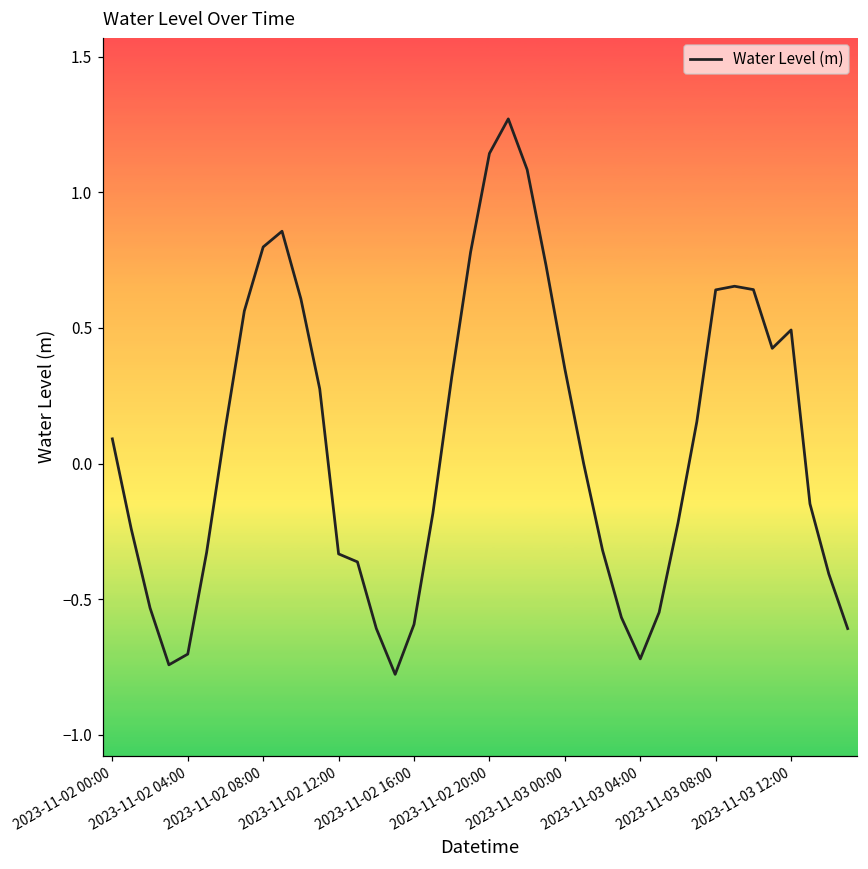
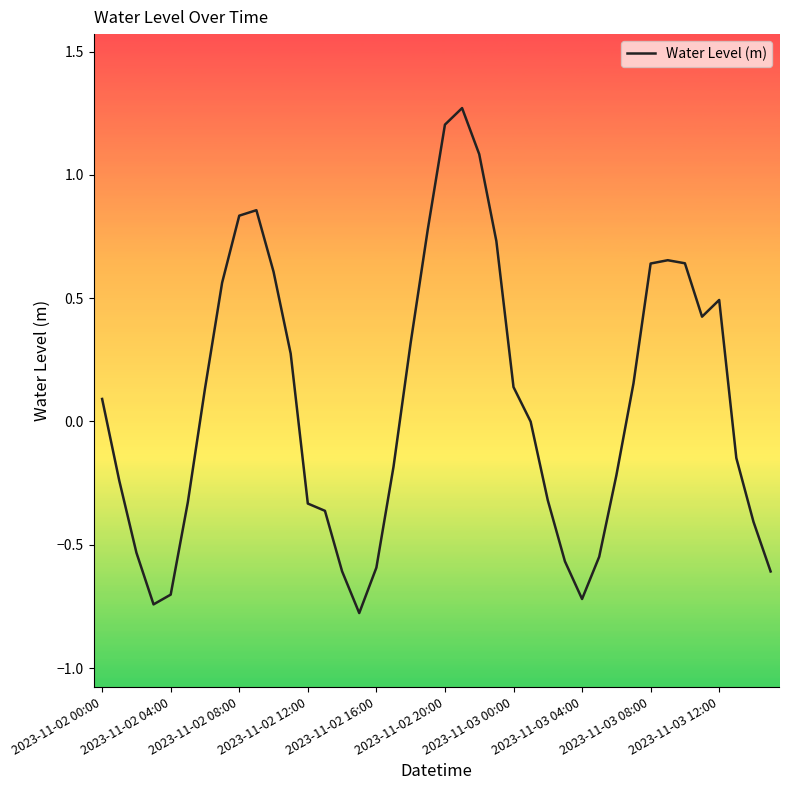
  {
    "2023-11-02 00:00": 0.09,
    "2023-11-02 04:00": -0.70,
-   "2023-11-02 08:00": 0.80,
+   "2023-11-02 08:00": 0.83,
    "2023-11-02 12:00": -0.33,
    "2023-11-02 16:00": -0.59,
-   "2023-11-02 20:00": 1.14,
-   "2023-11-03 00:00": 0.35,
+   "2023-11-02 20:00": 1.20,
+   "2023-11-03 00:00": 0.14,
    "2023-11-03 04:00": -0.72,
    "2023-11-03 08:00": 0.64,
    "2023-11-03 12:00": 0.49
  }
